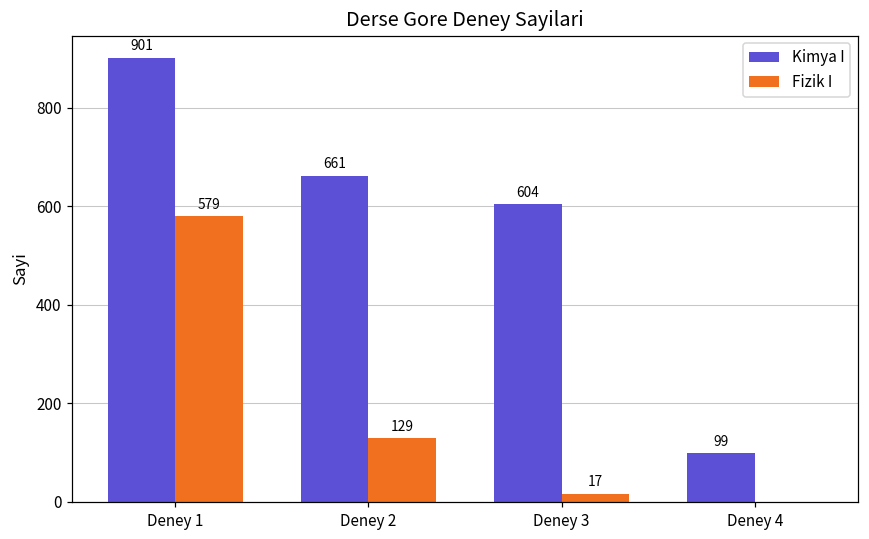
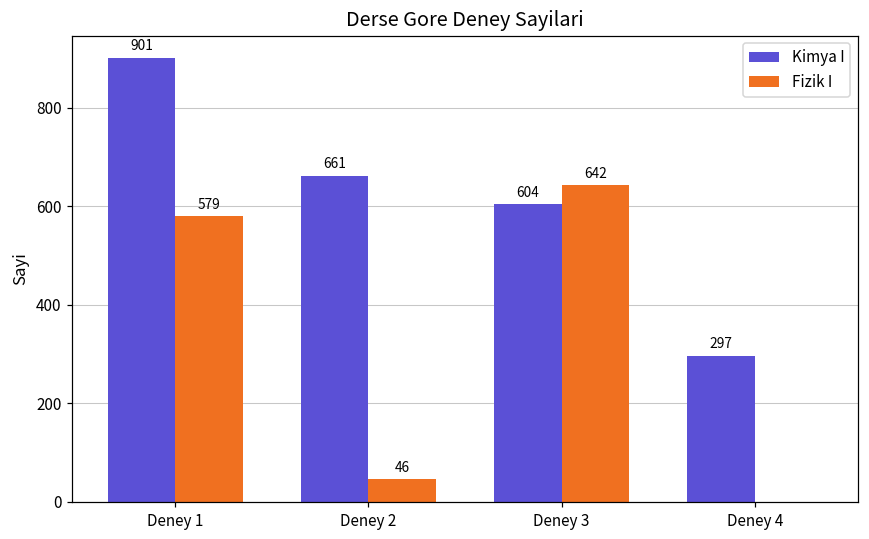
  {
    "Kimya I": {
      "Deney 1": 901,
      "Deney 2": 661,
      "Deney 3": 604,
-     "Deney 4": 99
+     "Deney 4": 297
    },
    "Fizik I": {
      "Deney 1": 579,
-     "Deney 2": 129,
-     "Deney 3": 17
+     "Deney 2": 46,
+     "Deney 3": 642
    }
  }
